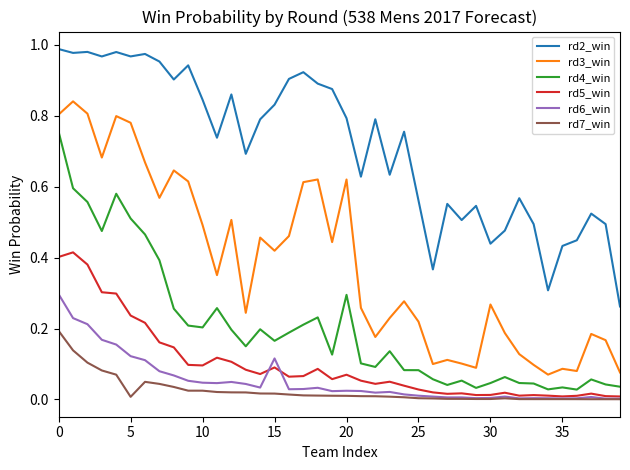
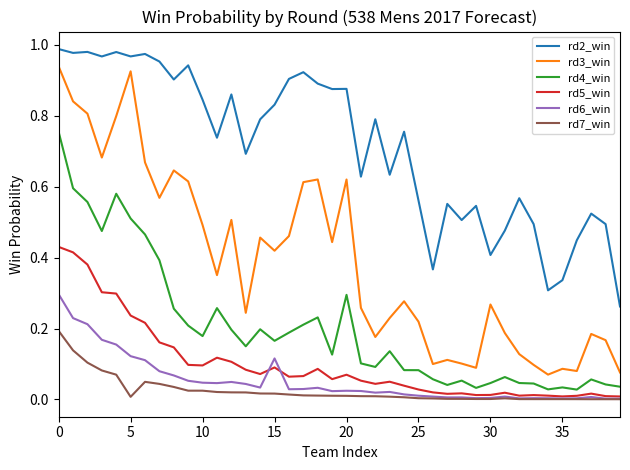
  {
    "rd2_win": {
      "0": 0.99,
      "5": 0.97,
      "10": 0.84,
      "15": 0.83,
-     "20": 0.79,
+     "20": 0.88,
      "25": 0.56,
-     "30": 0.44,
-     "35": 0.43
+     "30": 0.41,
+     "35": 0.34
    },
    "rd3_win": {
-     "0": 0.80,
-     "5": 0.78,
+     "0": 0.94,
+     "5": 0.92,
      "10": 0.49,
      "15": 0.42,
      "20": 0.62,
      "25": 0.22,
      "30": 0.27,
      "35": 0.09
    },
    "rd4_win": {
      "0": 0.75,
      "5": 0.51,
-     "10": 0.20,
+     "10": 0.18,
      "15": 0.17,
      "20": 0.29,
      "25": 0.08,
      "30": 0.05,
      "35": 0.03
    },
    "rd5_win": {
-     "0": 0.40,
+     "0": 0.43,
      "5": 0.24,
      "10": 0.10,
      "15": 0.09,
      "20": 0.07,
      "25": 0.03,
      "30": 0.01
    },
    "rd6_win": {
      "0": 0.30,
      "5": 0.12,
      "10": 0.05,
      "15": 0.12,
      "20": 0.02
    },
    "rd7_win": {
      "0": 0.19,
      "5": 0.01,
      "10": 0.02,
      "15": 0.02,
      "20": 0.01
    }
  }
